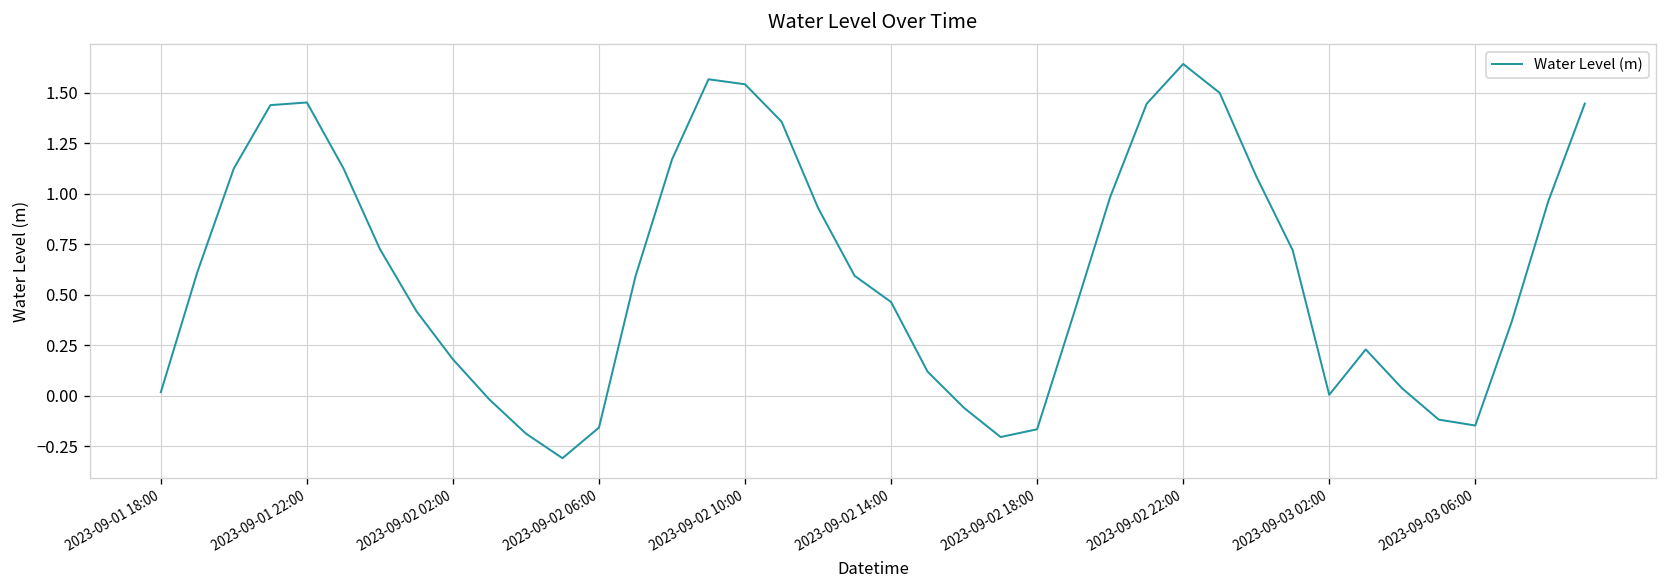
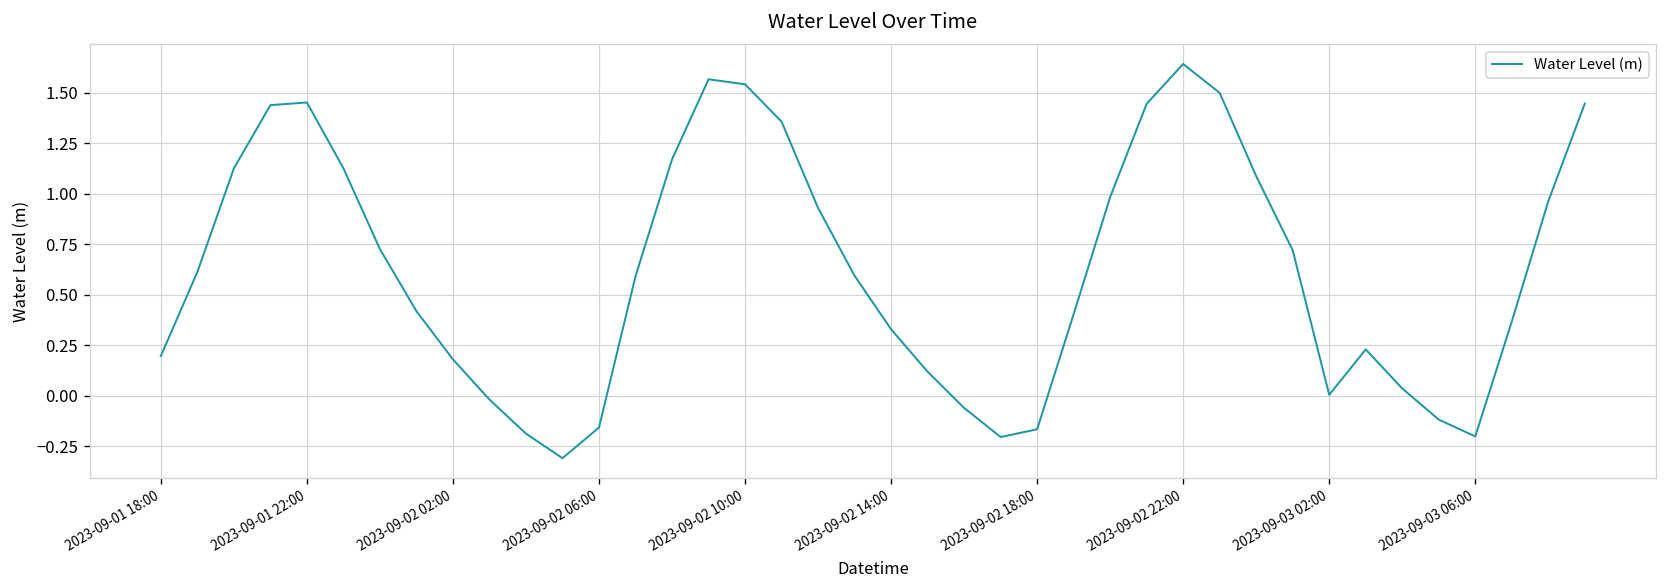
  {
-   "2023-09-01 18:00": 0.02,
+   "2023-09-01 18:00": 0.20,
    "2023-09-01 22:00": 1.45,
    "2023-09-02 02:00": 0.18,
    "2023-09-02 06:00": -0.16,
    "2023-09-02 10:00": 1.54,
-   "2023-09-02 14:00": 0.46,
+   "2023-09-02 14:00": 0.33,
    "2023-09-02 18:00": -0.17,
    "2023-09-02 22:00": 1.64,
    "2023-09-03 02:00": 0.01,
-   "2023-09-03 06:00": -0.15
+   "2023-09-03 06:00": -0.20
  }
